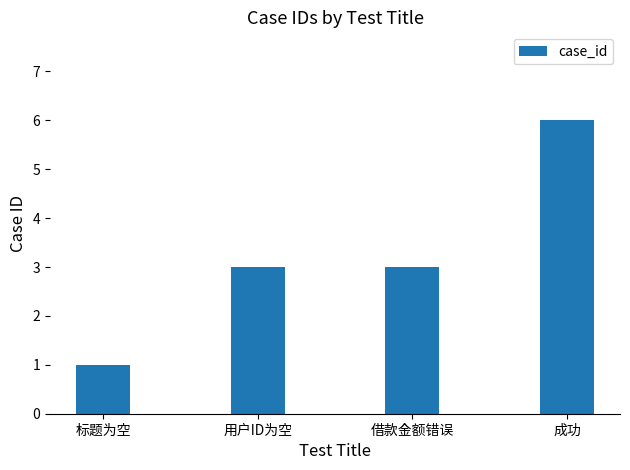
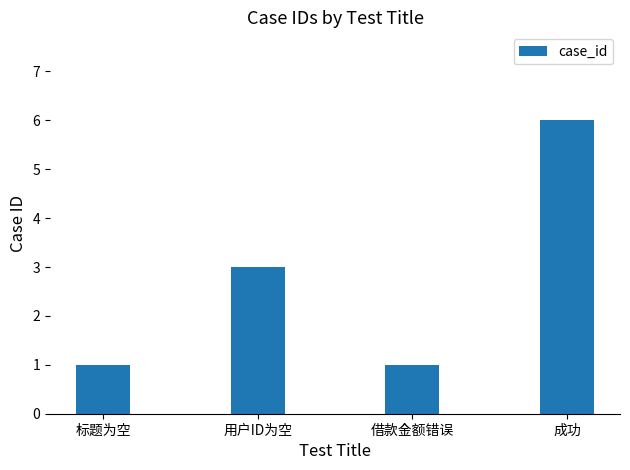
  {
    "标题为空": 1,
    "用户ID为空": 3,
-   "借款金额错误": 3,
+   "借款金额错误": 1,
    "成功": 6
  }
